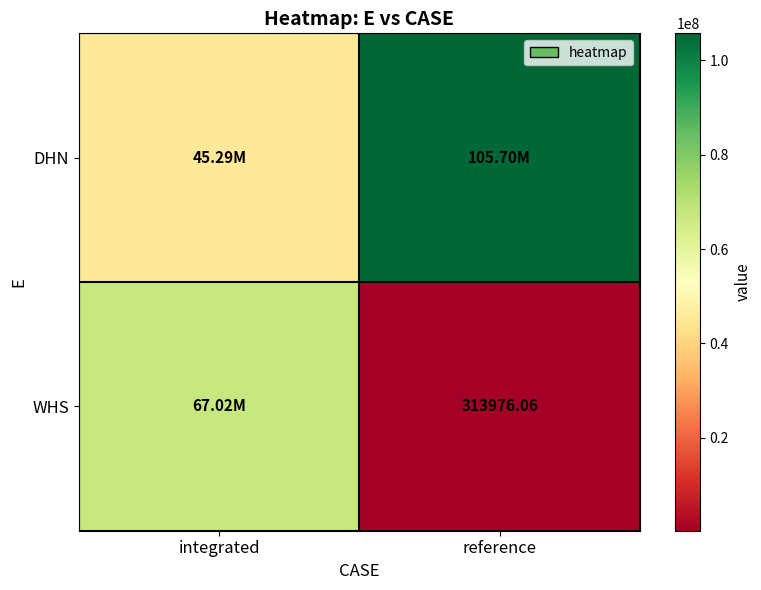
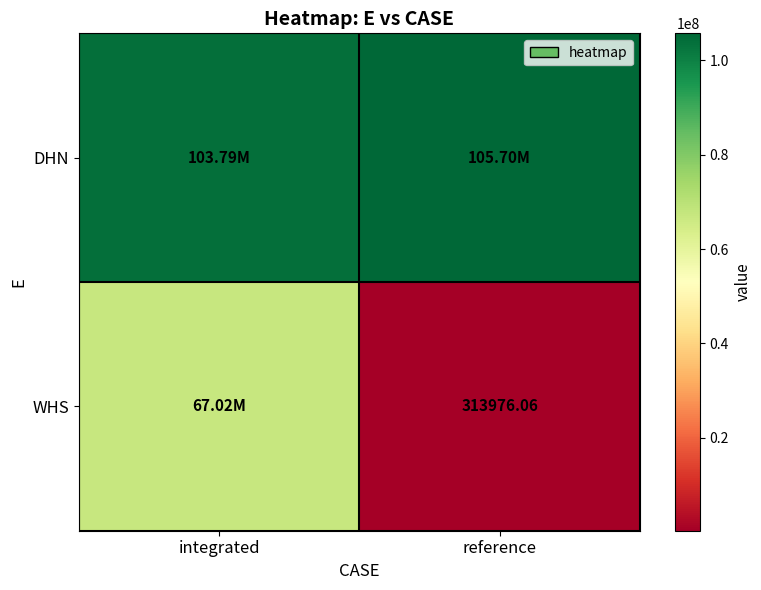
  {
    "DHN": {
-     "integrated": "45.29M",
+     "integrated": "103.79M",
      "reference": "105.70M"
    },
    "WHS": {
      "integrated": "67.02M",
      "reference": "313976.06"
    }
  }
